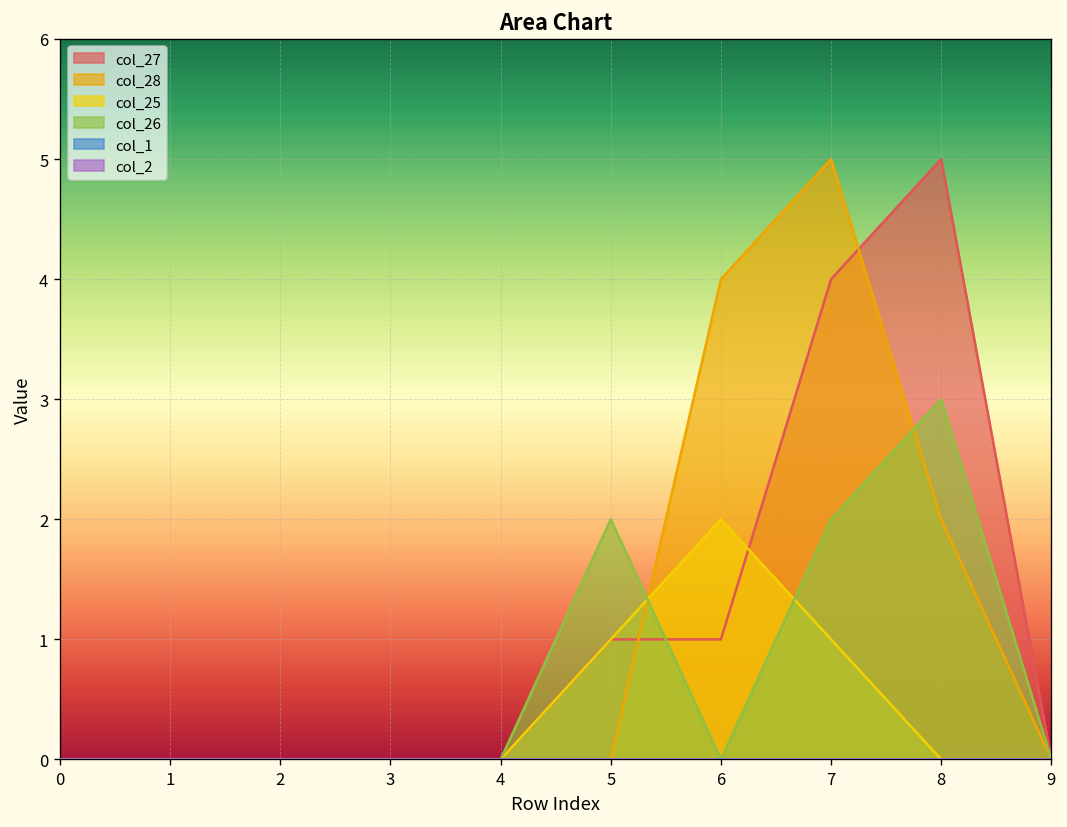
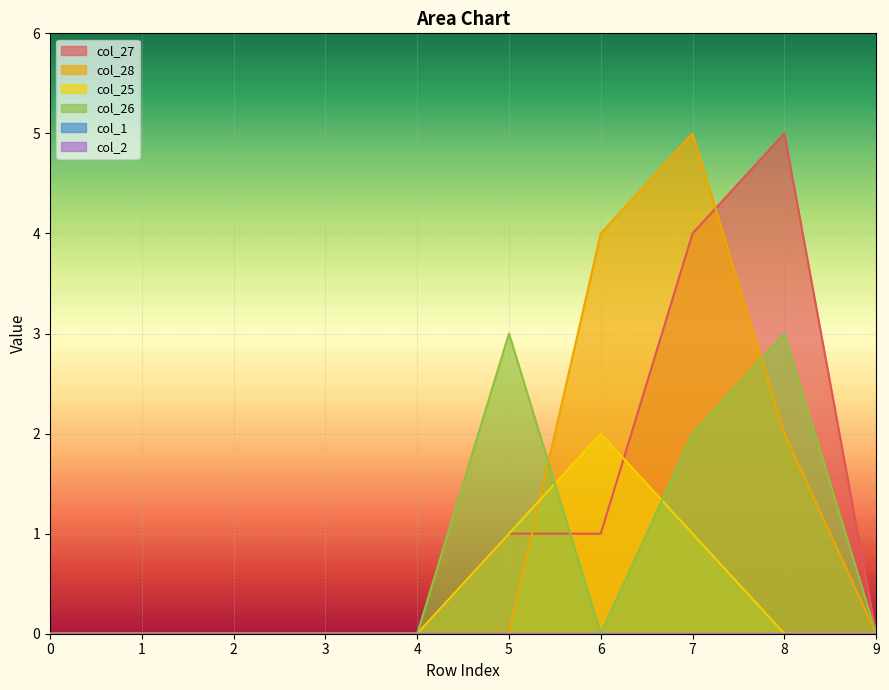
  {
    "col_27": {
      "6": 1,
      "7": 4,
      "8": 5
    },
    "col_26": {
-     "5": 2,
+     "5": 3,
      "7": 2,
      "8": 3
    },
    "col_2": {
      "7": 0
    }
  }
